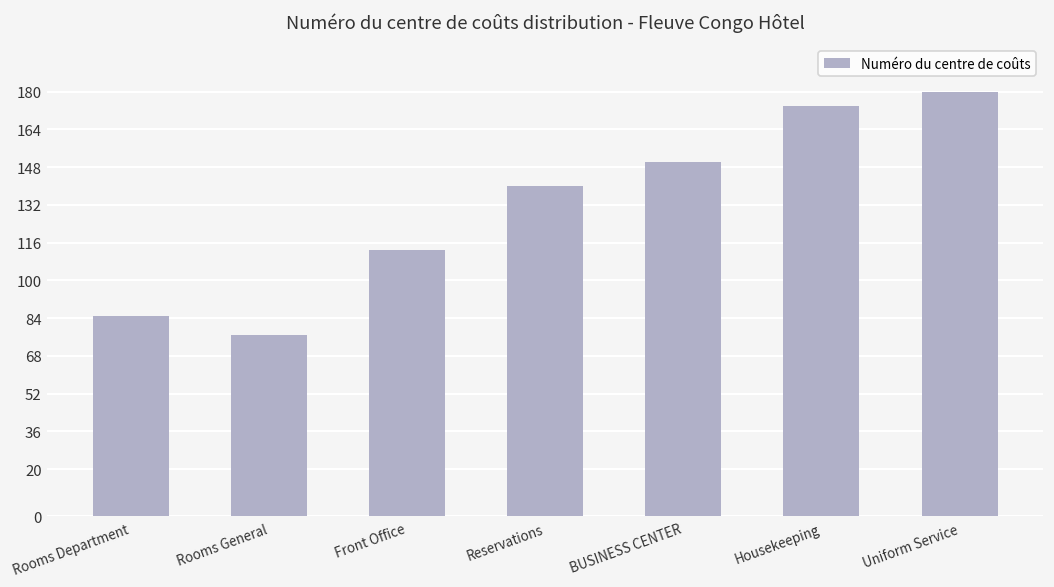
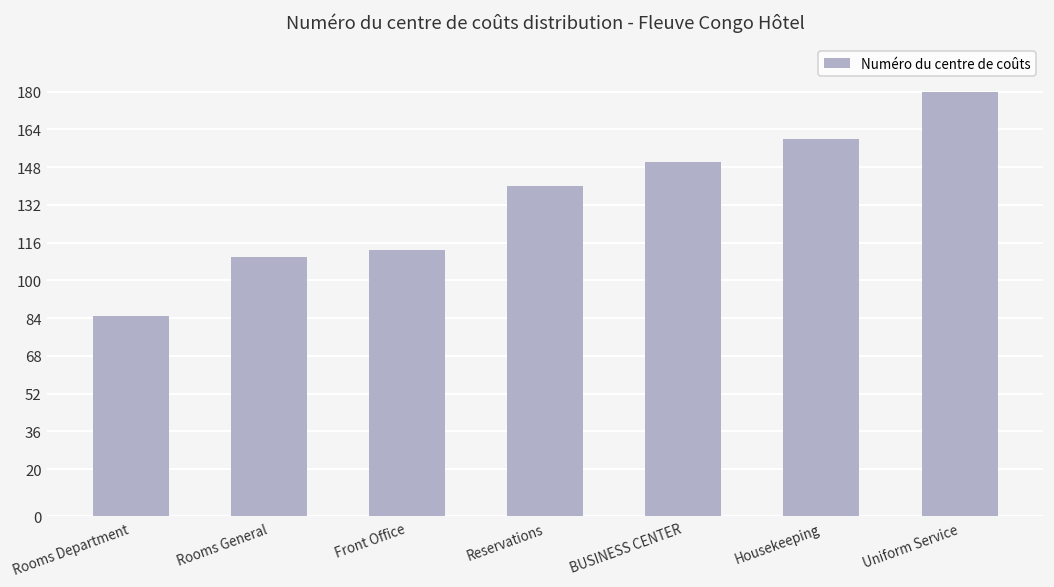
  {
    "Rooms Department": 85,
-   "Rooms General": 77,
+   "Rooms General": 110,
    "Front Office": 113,
    "Reservations": 140,
    "BUSINESS CENTER": 150,
-   "Housekeeping": 174,
+   "Housekeeping": 160,
    "Uniform Service": 180
  }
